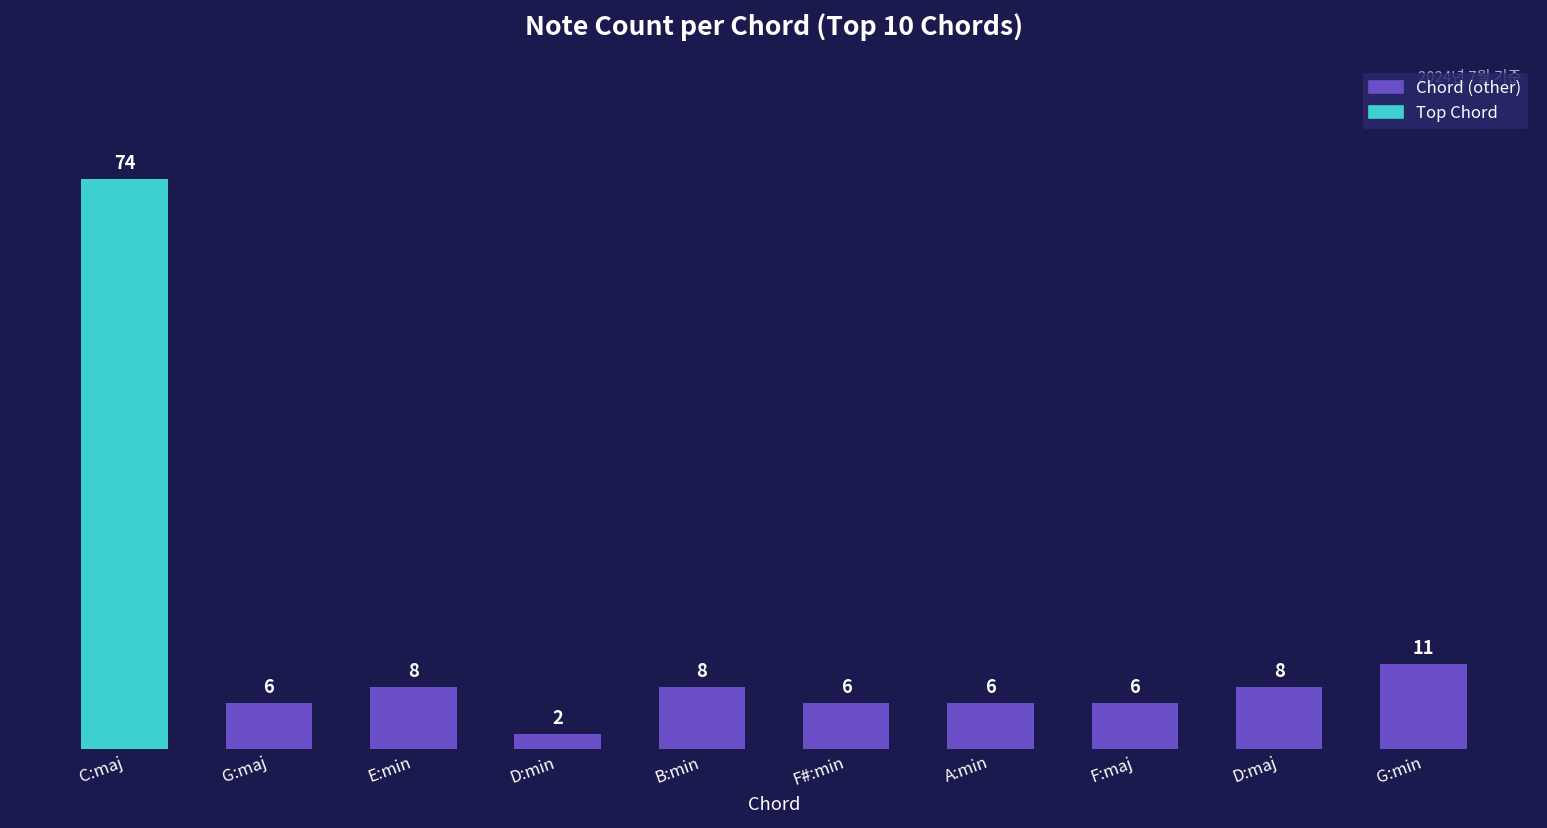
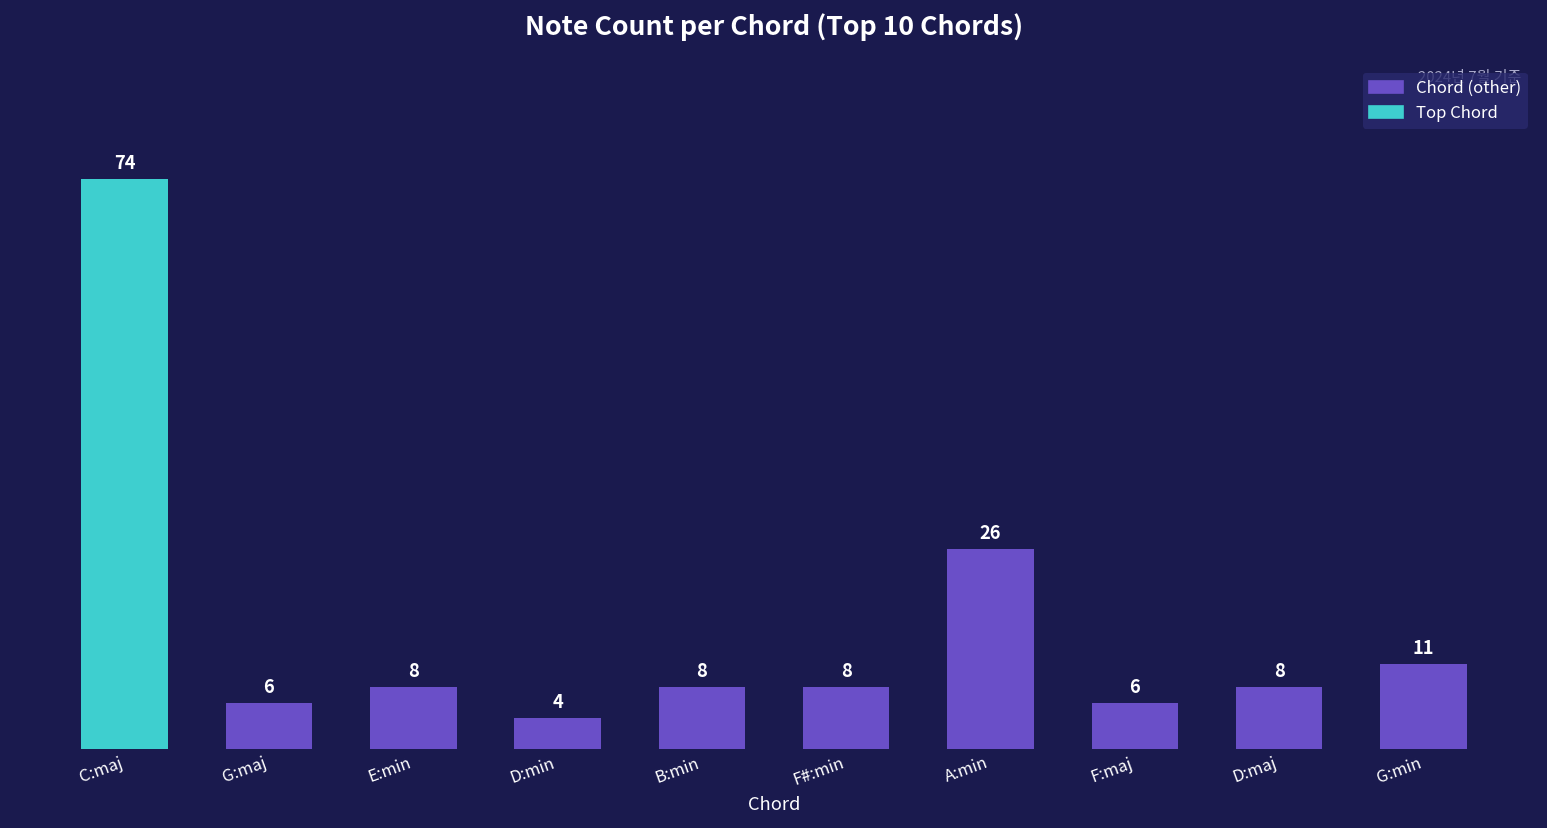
  {
    "C:maj": 74,
    "G:maj": 6,
    "E:min": 8,
-   "D:min": 2,
+   "D:min": 4,
    "B:min": 8,
-   "F#:min": 6,
-   "A:min": 6,
+   "F#:min": 8,
+   "A:min": 26,
    "F:maj": 6,
    "D:maj": 8,
    "G:min": 11
  }
